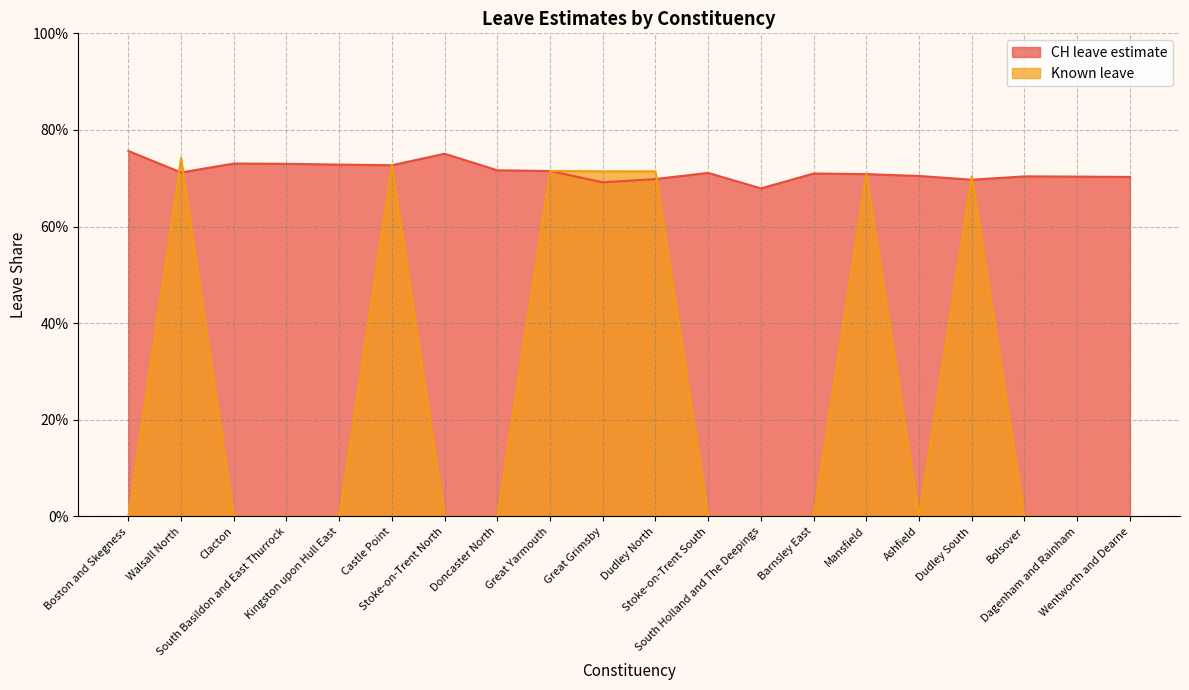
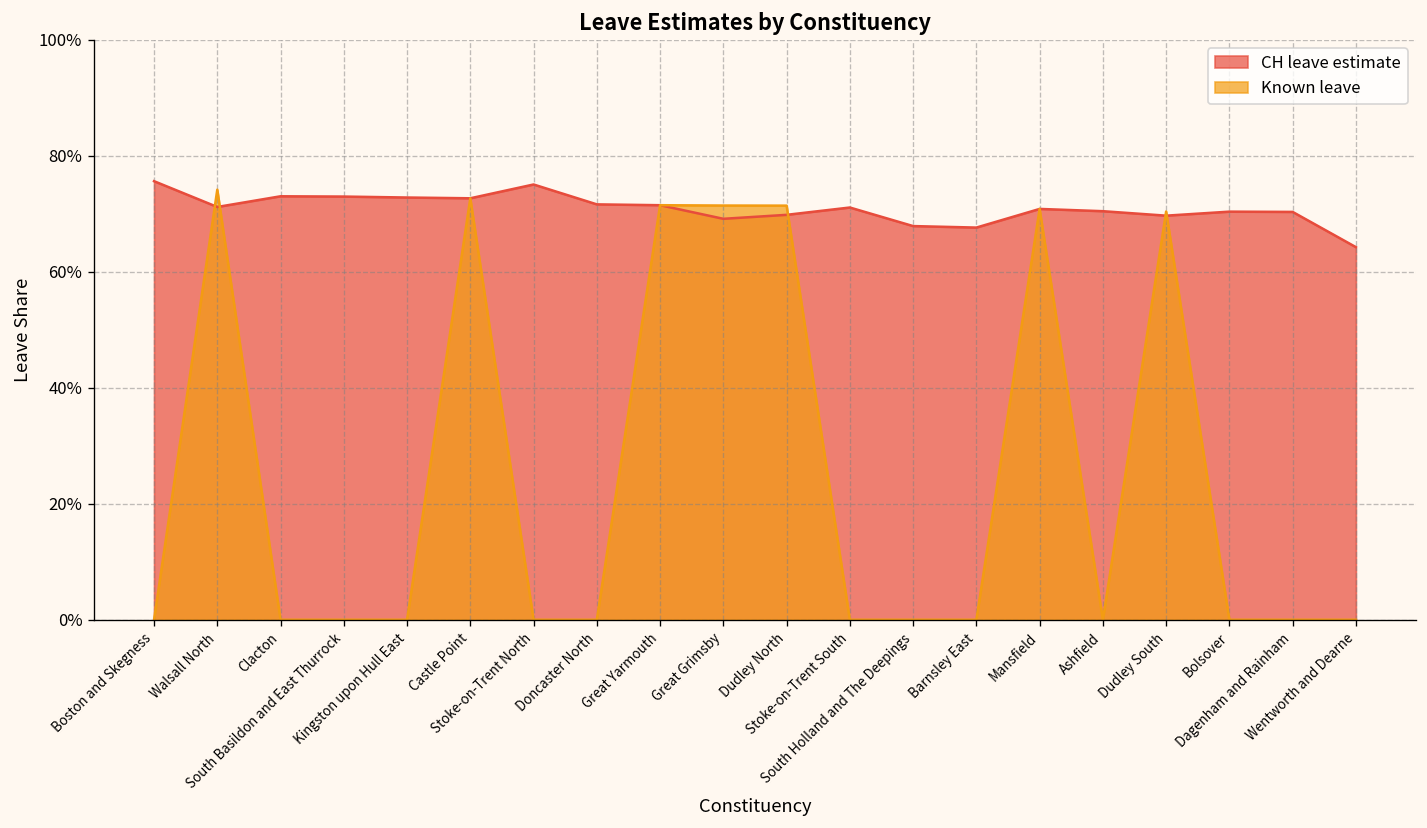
  {
    "CH leave estimate": {
      "Boston and Skegness": "76%",
      "Walsall North": "71%",
      "Clacton": "73%",
      "South Basildon and East Thurrock": "73%",
      "Kingston upon Hull East": "73%",
      "Stoke-on-Trent North": "75%",
      "Doncaster North": "72%",
      "Great Grimsby": "69%",
      "Dudley North": "70%",
      "Stoke-on-Trent South": "71%",
      "South Holland and The Deepings": "68%",
-     "Barnsley East": "71%",
+     "Barnsley East": "68%",
      "Ashfield": "70%",
      "Dudley South": "70%",
      "Bolsover": "70%",
      "Dagenham and Rainham": "70%",
-     "Wentworth and Dearne": "70%"
+     "Wentworth and Dearne": "64%"
    },
    "Known leave": {
      "Boston and Skegness": "0%",
      "Walsall North": "74%",
      "Clacton": "0%",
      "South Basildon and East Thurrock": "0%",
      "Kingston upon Hull East": "0%",
      "Stoke-on-Trent North": "0%",
      "Doncaster North": "0%",
      "Great Grimsby": "71%",
      "Dudley North": "71%",
      "Stoke-on-Trent South": "0%",
      "South Holland and The Deepings": "0%",
      "Barnsley East": "0%",
      "Ashfield": "0%",
      "Dudley South": "70%",
      "Bolsover": "0%",
      "Dagenham and Rainham": "0%",
      "Wentworth and Dearne": "0%"
    }
  }
